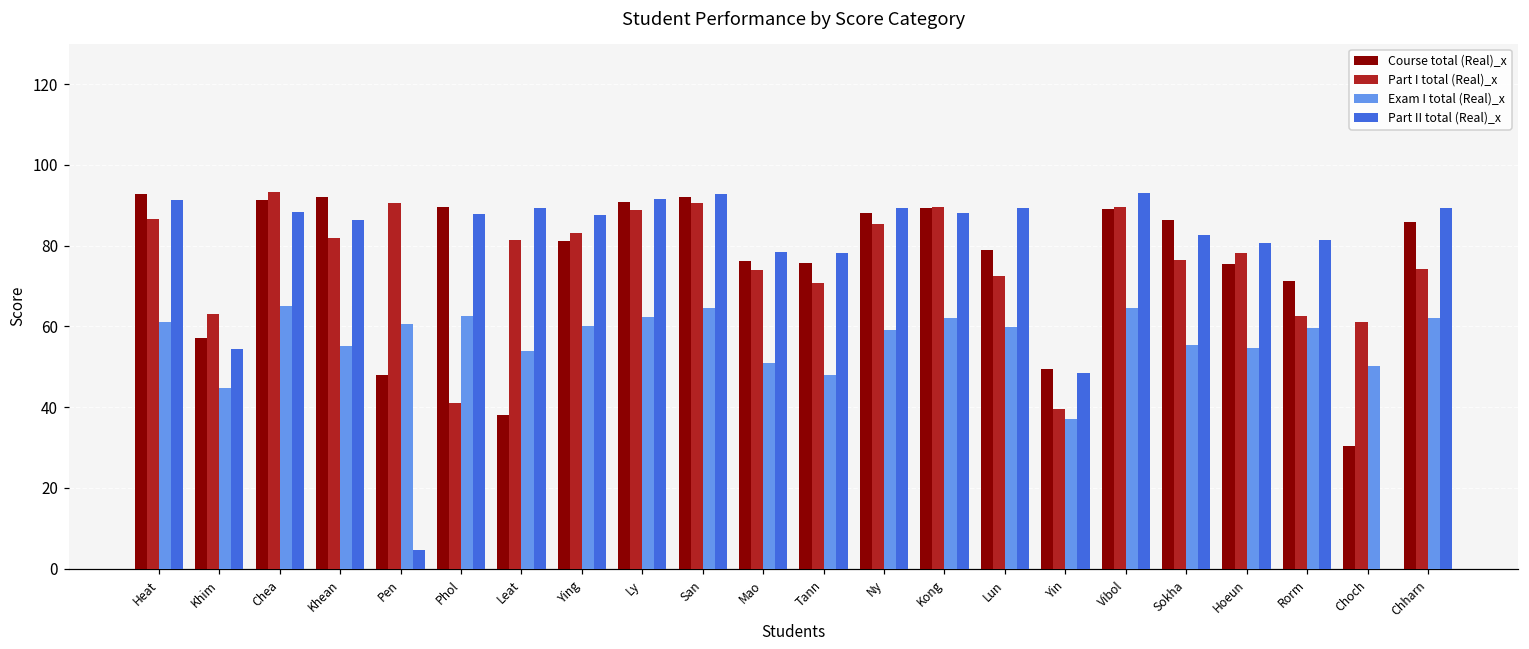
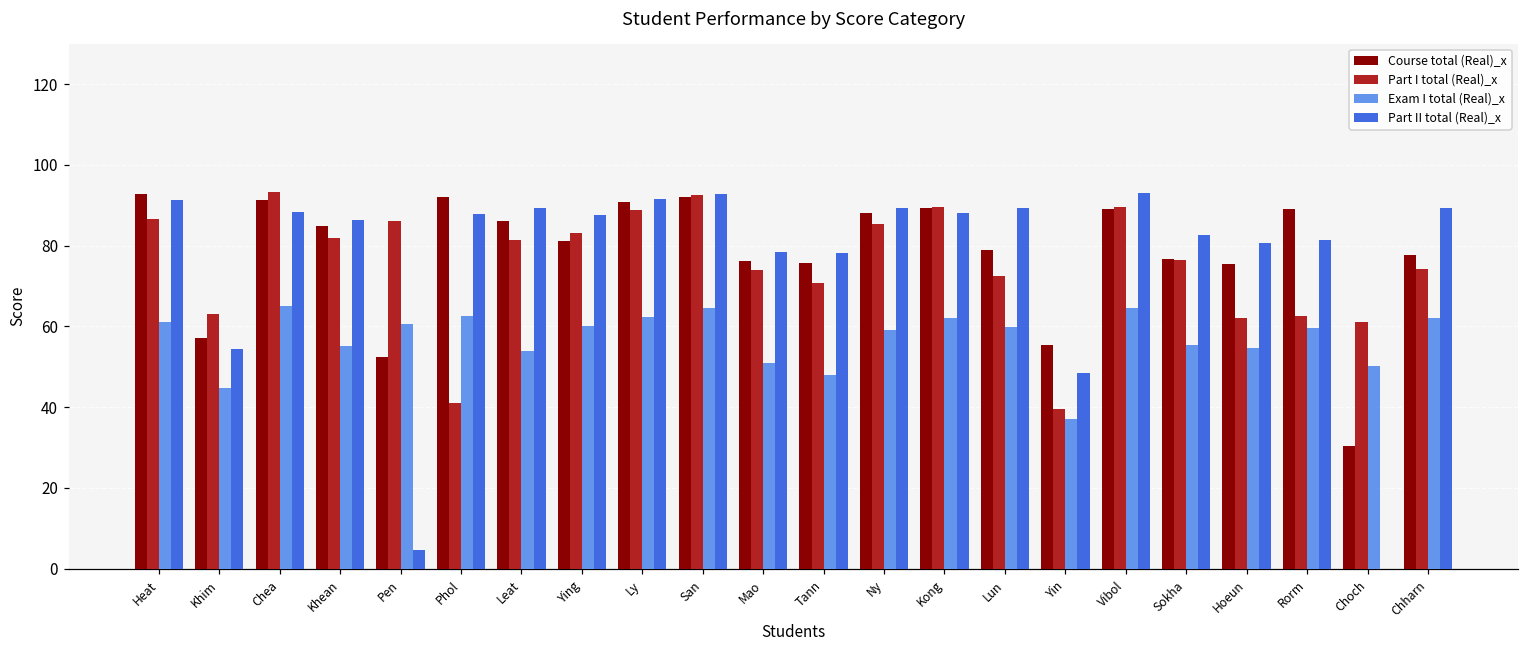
  {
    "Course total (Real)_x": {
      "Heat": 93,
      "Khim": 57,
      "Chea": 91,
-     "Khean": 92,
-     "Pen": 48,
-     "Phol": 90,
-     "Leat": 38,
+     "Khean": 85,
+     "Pen": 52,
+     "Phol": 92,
+     "Leat": 86,
      "Ying": 81,
      "Ly": 91,
      "San": 92,
      "Mao": 76,
      "Tann": 76,
      "Ny": 88,
      "Kong": 89,
      "Lun": 79,
-     "Yin": 49,
+     "Yin": 55,
      "Vibol": 89,
-     "Sokha": 86,
+     "Sokha": 77,
      "Hoeun": 75,
-     "Rorm": 71,
+     "Rorm": 89,
      "Choch": 30,
-     "Chharn": 86
+     "Chharn": 78
    },
    "Part I total (Real)_x": {
      "Heat": 86,
      "Khim": 63,
      "Chea": 93,
      "Khean": 82,
-     "Pen": 91,
+     "Pen": 86,
      "Phol": 41,
      "Leat": 81,
      "Ying": 83,
      "Ly": 89,
-     "San": 90,
+     "San": 93,
      "Mao": 74,
      "Tann": 71,
      "Ny": 85,
      "Kong": 89,
      "Lun": 72,
      "Yin": 40,
      "Vibol": 89,
      "Sokha": 76,
-     "Hoeun": 78,
+     "Hoeun": 62,
      "Rorm": 63,
      "Choch": 61,
      "Chharn": 74
    }
  }
